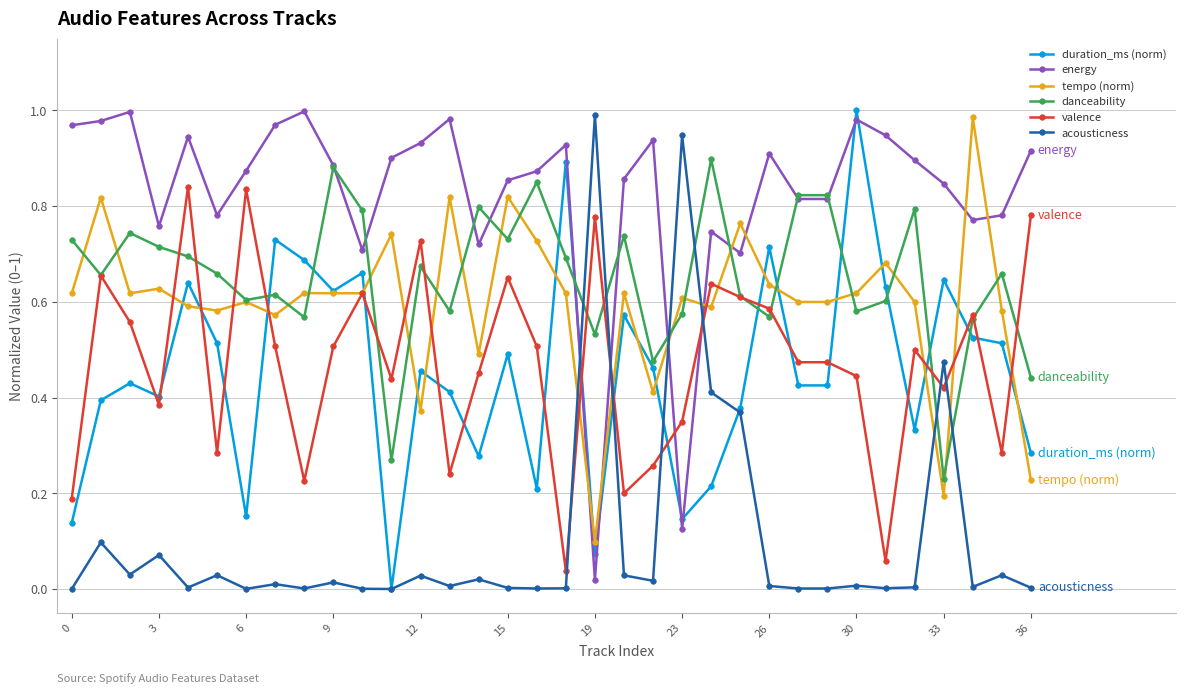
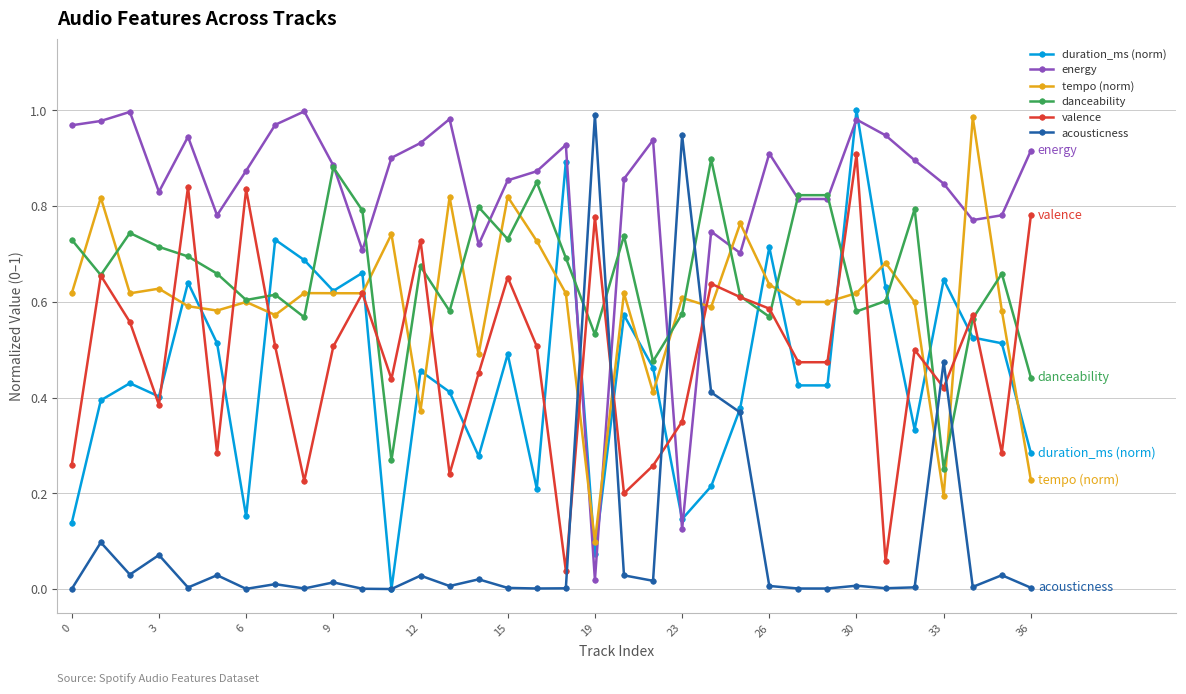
  {
    "duration_ms (norm)": {
      "0": 0.14,
      "3": 0.40,
      "6": 0.15,
      "12": 0.46,
      "15": 0.49,
      "30": 1.00,
      "33": 0.65,
      "36": 0.28
    },
    "energy": {
      "0": 0.97,
-     "3": 0.76,
+     "3": 0.83,
      "6": 0.87,
      "12": 0.93,
      "15": 0.85,
      "30": 0.98,
      "33": 0.85,
      "36": 0.92
    },
    "tempo (norm)": {
      "0": 0.62,
      "3": 0.63,
      "12": 0.37,
      "15": 0.82,
      "30": 0.62,
      "33": 0.19,
      "36": 0.23
    },
    "danceability": {
      "0": 0.73,
      "3": 0.72,
      "12": 0.67,
      "15": 0.73,
      "30": 0.58,
-     "33": 0.23,
+     "33": 0.25,
      "36": 0.44
    },
    "valence": {
-     "0": 0.19,
+     "0": 0.26,
      "3": 0.39,
      "6": 0.84,
      "9": 0.51,
      "12": 0.73,
      "15": 0.65,
-     "30": 0.45,
+     "30": 0.91,
      "33": 0.42,
      "36": 0.78
    },
    "acousticness": {
      "0": 0.00,
      "3": 0.07,
      "6": 0.00,
      "9": 0.01,
      "12": 0.03,
      "15": 0.00,
      "30": 0.01,
      "33": 0.48,
      "36": 0.00
    }
  }
